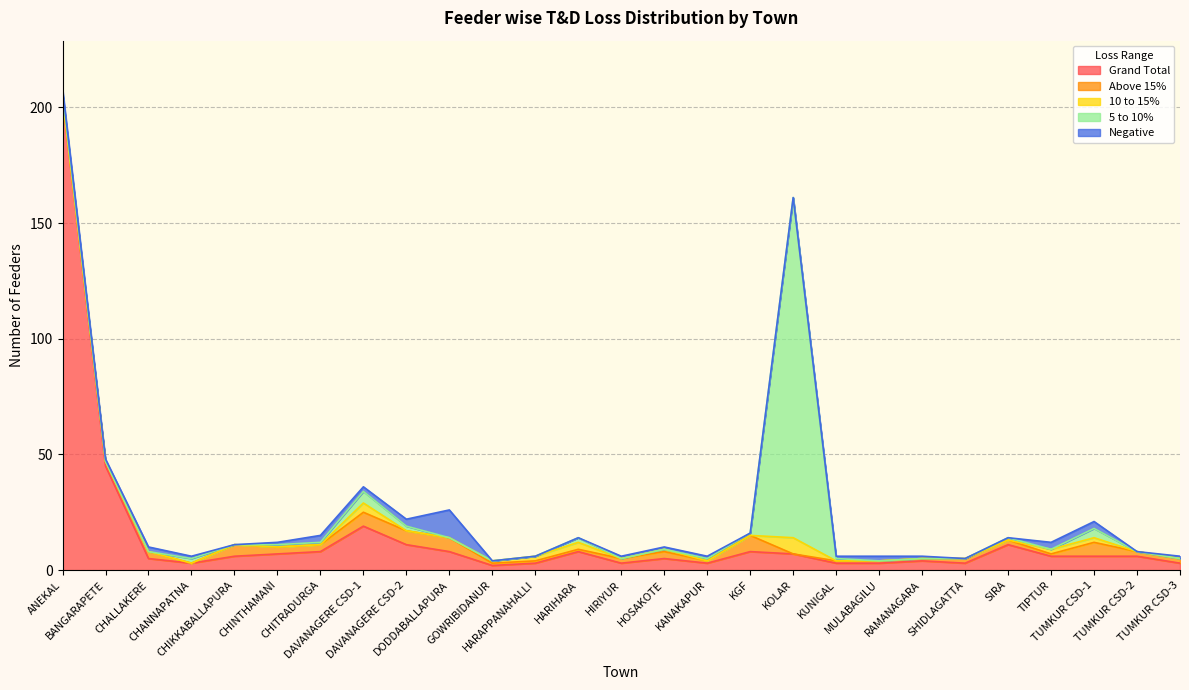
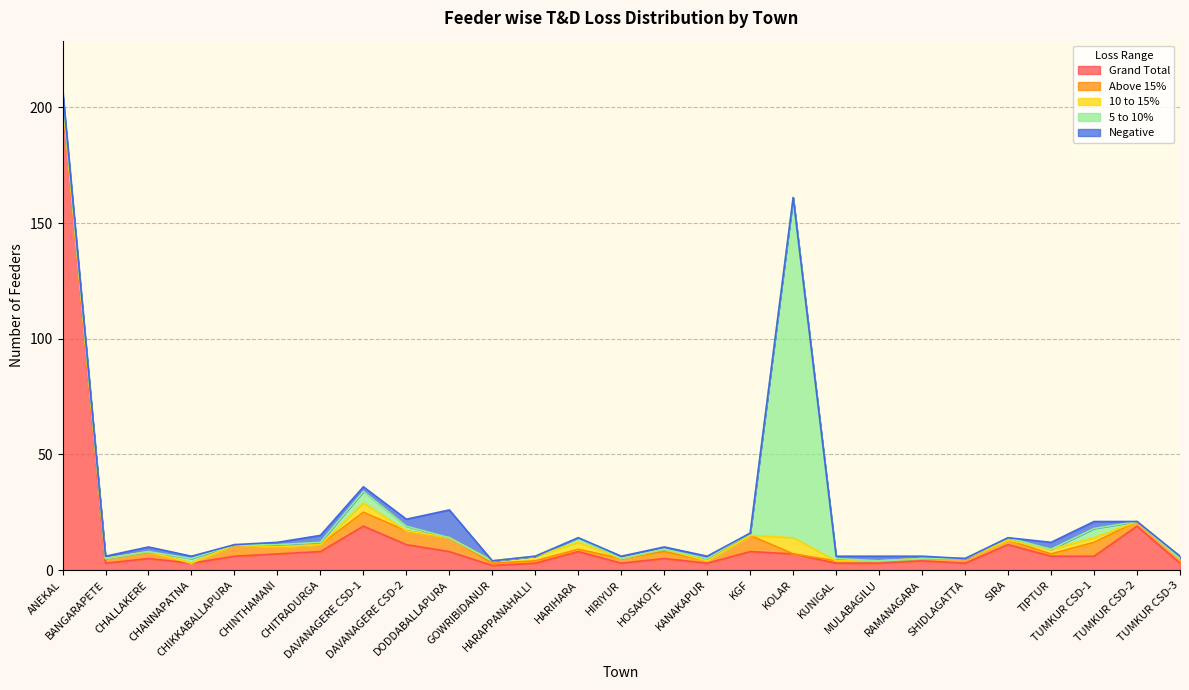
  {
    "Grand Total": {
-     "BANGARAPETE": 45,
+     "BANGARAPETE": 3,
      "CHALLAKERE": 5,
      "CHIKKABALLAPURA": 6,
      "CHINTHAMANI": 7,
      "CHITRADURGA": 8,
      "DAVANAGERE CSD-1": 19,
      "DAVANAGERE CSD-2": 11,
      "DODDABALLAPURA": 8,
      "HIRIYUR": 3,
      "HOSAKOTE": 5,
      "KGF": 8,
      "SHIDLAGATTA": 3,
      "SIRA": 11,
      "TUMKUR CSD-1": 6,
-     "TUMKUR CSD-2": 6,
+     "TUMKUR CSD-2": 19,
      "TUMKUR CSD-3": 3
    },
    "Above 15%": {
      "DAVANAGERE CSD-1": 6,
      "TUMKUR CSD-1": 6
    },
    "10 to 15%": {
      "DAVANAGERE CSD-1": 4,
      "HARIHARA": 3,
      "KOLAR": 7,
      "TUMKUR CSD-1": 2
    },
    "5 to 10%": {
      "ANEKAL": 2,
      "DAVANAGERE CSD-1": 5,
      "DAVANAGERE CSD-2": 2,
      "TUMKUR CSD-1": 4
    },
    "Negative": {
      "ANEKAL": 2,
      "CHALLAKERE": 2,
      "CHITRADURGA": 3,
      "DAVANAGERE CSD-1": 2,
      "DAVANAGERE CSD-2": 3,
      "DODDABALLAPURA": 12,
      "MULABAGILU": 2,
      "TIPTUR": 3,
      "TUMKUR CSD-1": 3
    }
  }
